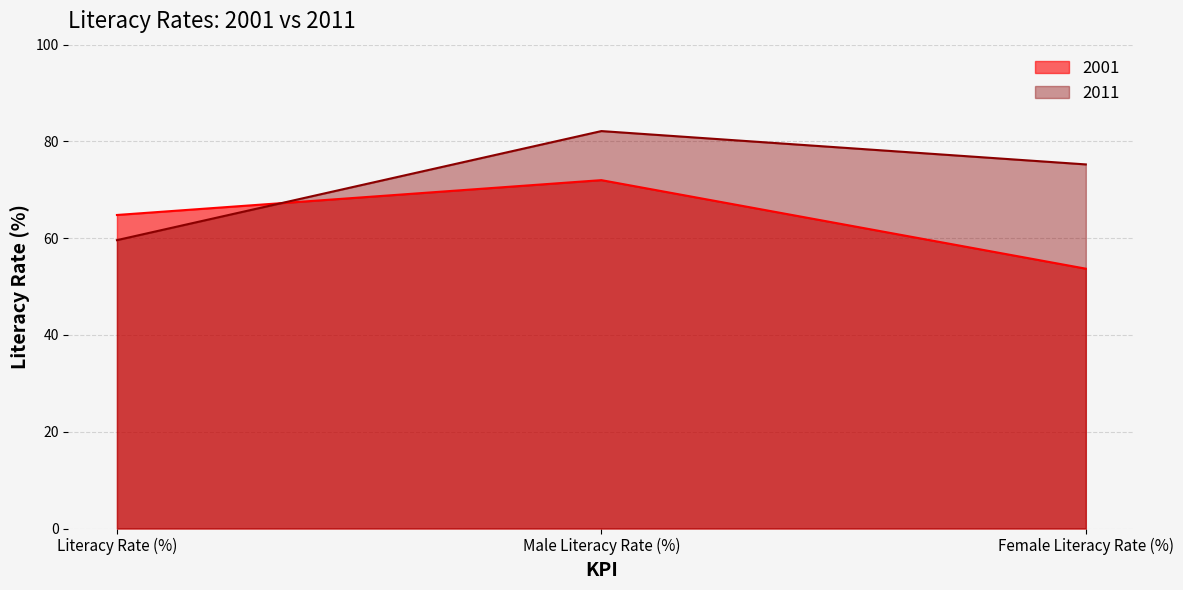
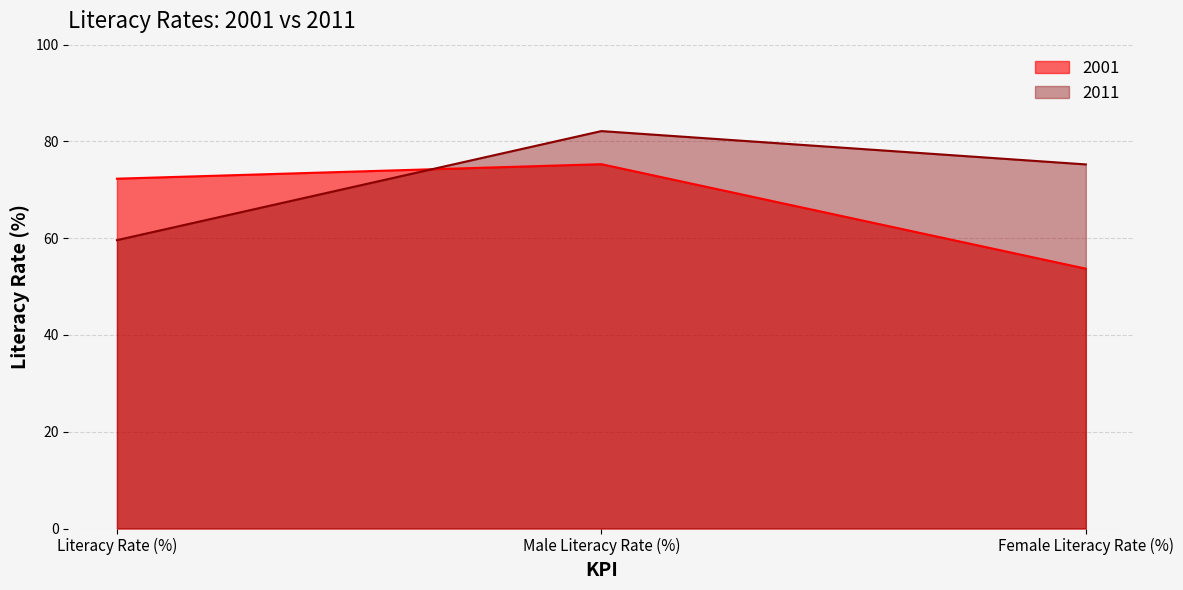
  {
    "2001": {
-     "Literacy Rate (%)": 65,
-     "Male Literacy Rate (%)": 72,
+     "Literacy Rate (%)": 72,
+     "Male Literacy Rate (%)": 75,
      "Female Literacy Rate (%)": 54
    },
    "2011": {
      "Literacy Rate (%)": 60,
      "Male Literacy Rate (%)": 82,
      "Female Literacy Rate (%)": 75
    }
  }
